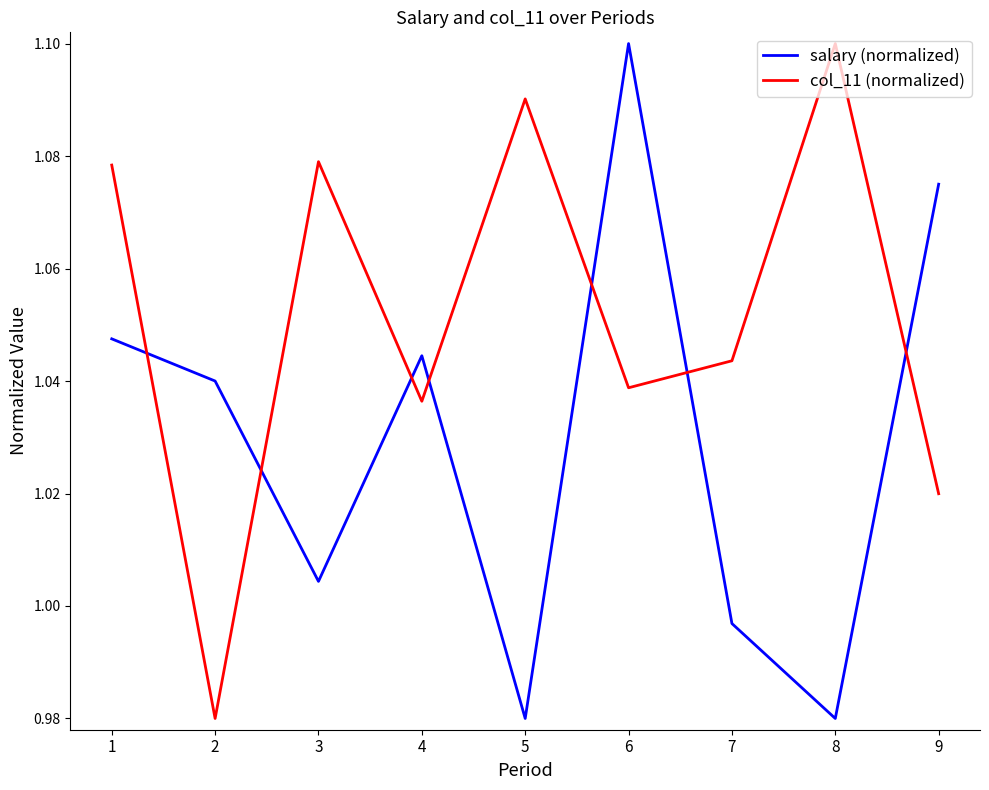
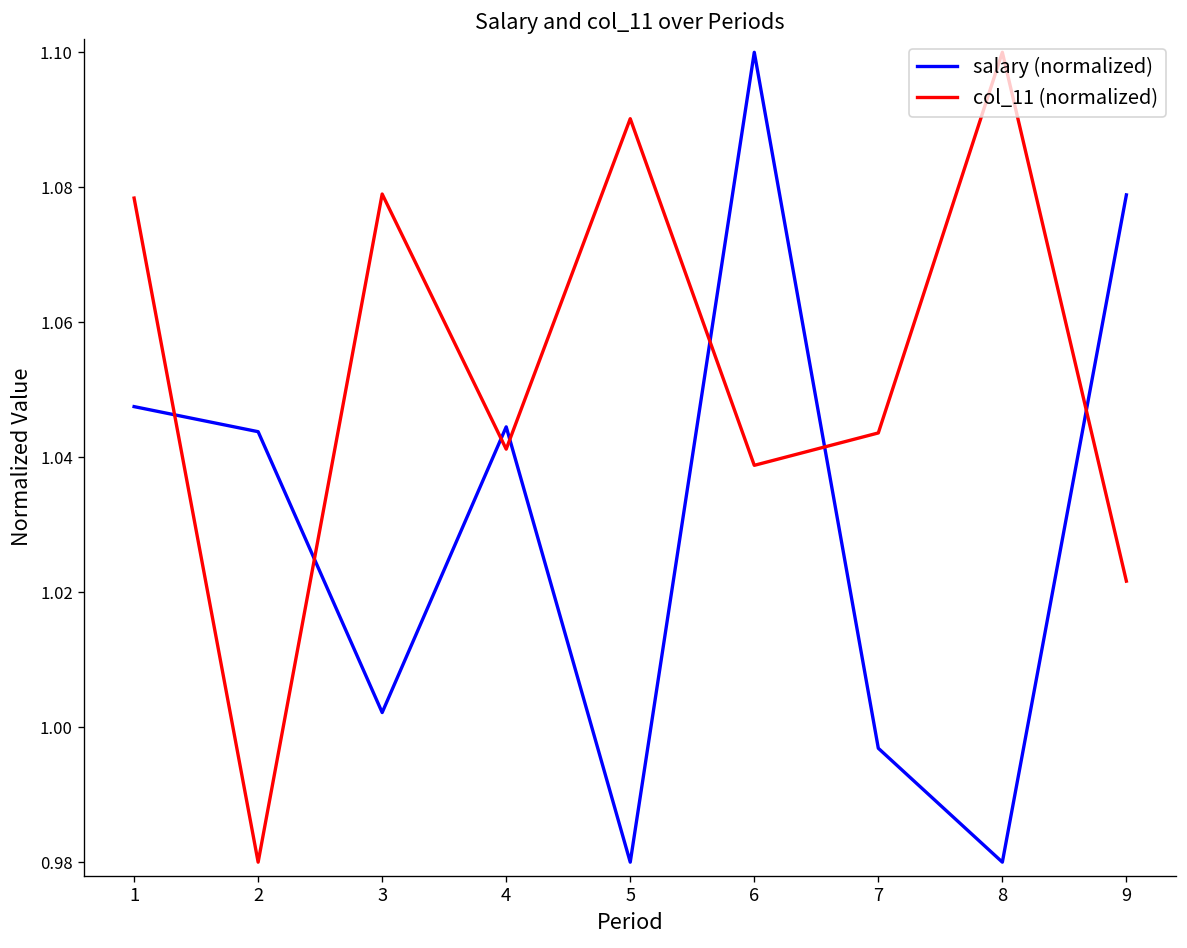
  {
    "salary (normalized)": {
      "1": 1.048,
-     "2": 1.040,
-     "3": 1.004,
+     "2": 1.044,
+     "3": 1.002,
      "4": 1.045,
      "5": 0.980,
      "6": 1.100,
      "7": 0.997,
      "8": 0.980,
-     "9": 1.075
+     "9": 1.079
    },
    "col_11 (normalized)": {
      "1": 1.078,
      "2": 0.980,
      "3": 1.079,
-     "4": 1.036,
+     "4": 1.041,
      "5": 1.090,
      "6": 1.039,
      "7": 1.044,
-     "9": 1.020
+     "9": 1.022
    }
  }
